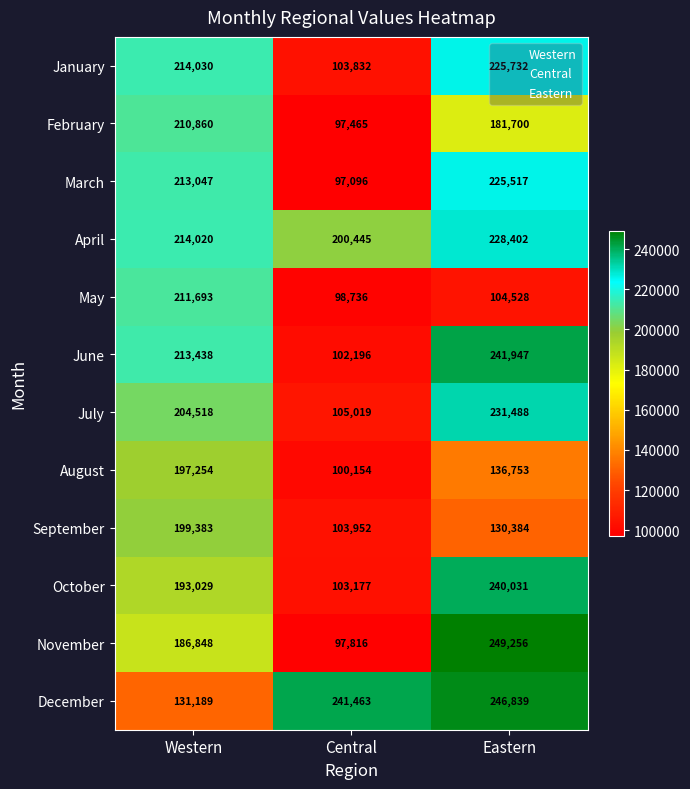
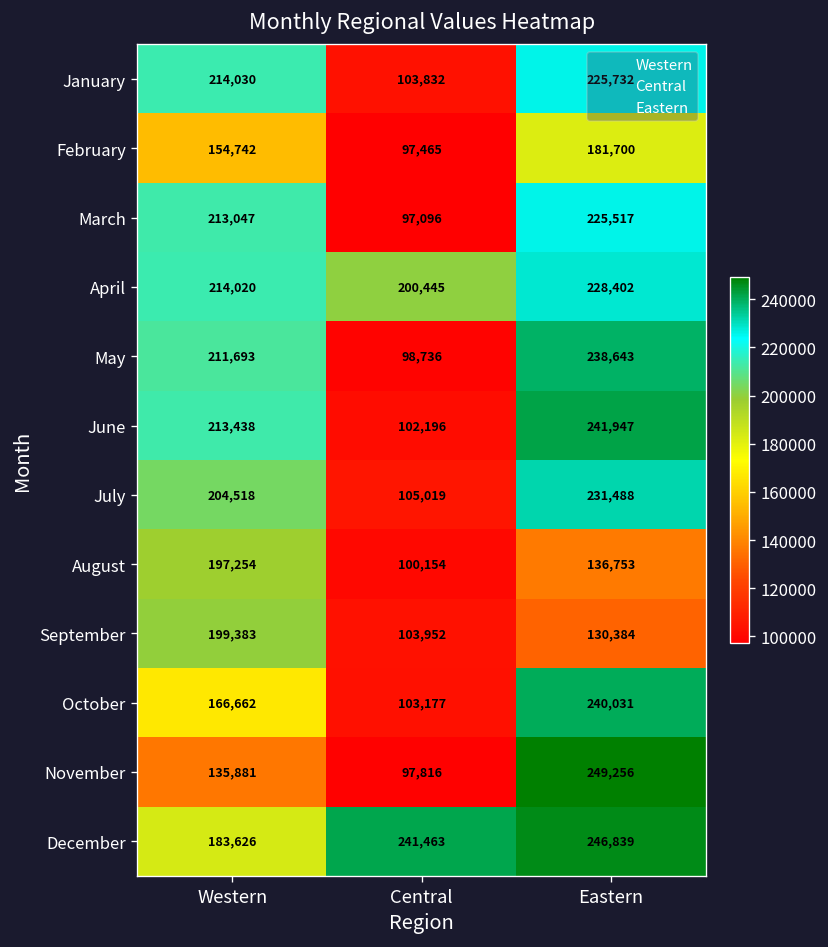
  {
    "January": {
      "Western": "214,030",
      "Central": "103,832"
    },
    "February": {
-     "Western": "210,860",
+     "Western": "154,742",
      "Central": "97,465",
      "Eastern": "181,700"
    },
    "March": {
      "Western": "213,047",
      "Central": "97,096",
      "Eastern": "225,517"
    },
    "April": {
      "Western": "214,020",
      "Central": "200,445",
      "Eastern": "228,402"
    },
    "May": {
      "Western": "211,693",
      "Central": "98,736",
-     "Eastern": "104,528"
+     "Eastern": "238,643"
    },
    "June": {
      "Western": "213,438",
      "Central": "102,196",
      "Eastern": "241,947"
    },
    "July": {
      "Western": "204,518",
      "Central": "105,019",
      "Eastern": "231,488"
    },
    "August": {
      "Western": "197,254",
      "Central": "100,154",
      "Eastern": "136,753"
    },
    "September": {
      "Western": "199,383",
      "Central": "103,952",
      "Eastern": "130,384"
    },
    "October": {
-     "Western": "193,029",
+     "Western": "166,662",
      "Central": "103,177",
      "Eastern": "240,031"
    },
    "November": {
-     "Western": "186,848",
+     "Western": "135,881",
      "Central": "97,816",
      "Eastern": "249,256"
    },
    "December": {
-     "Western": "131,189",
+     "Western": "183,626",
      "Central": "241,463",
      "Eastern": "246,839"
    }
  }
